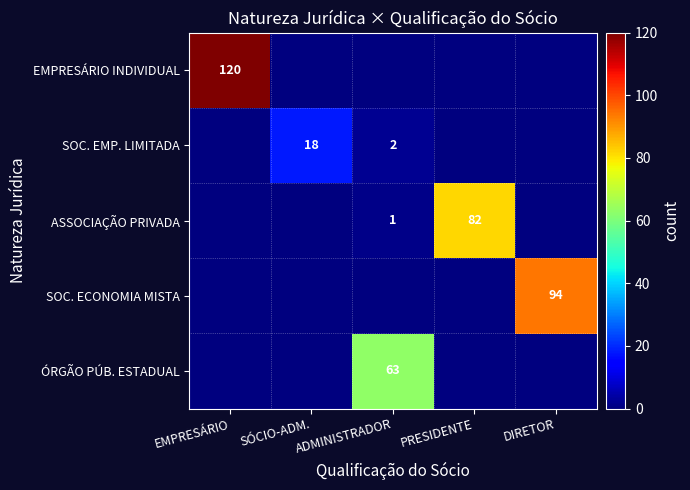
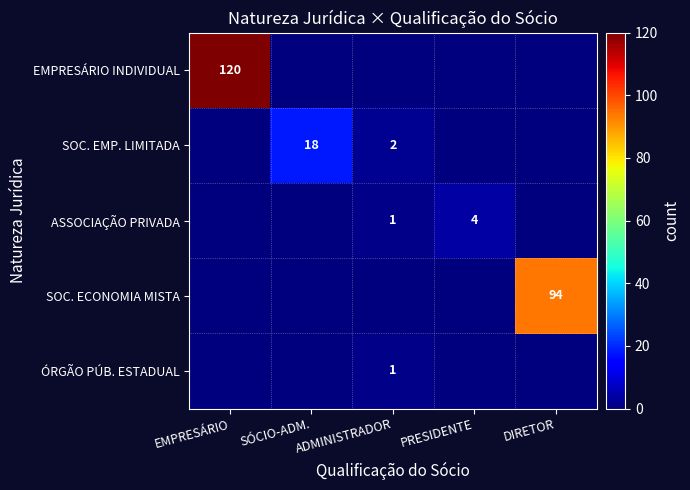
  {
    "EMPRESÁRIO INDIVIDUAL": {
      "EMPRESÁRIO": 120
    },
    "SOC. EMP. LIMITADA": {
      "SÓCIO-ADM.": 18,
      "ADMINISTRADOR": 2
    },
    "ASSOCIAÇÃO PRIVADA": {
      "ADMINISTRADOR": 1,
-     "PRESIDENTE": 82
+     "PRESIDENTE": 4
    },
    "SOC. ECONOMIA MISTA": {
      "DIRETOR": 94
    },
    "ÓRGÃO PÚB. ESTADUAL": {
-     "ADMINISTRADOR": 63
+     "ADMINISTRADOR": 1
    }
  }
